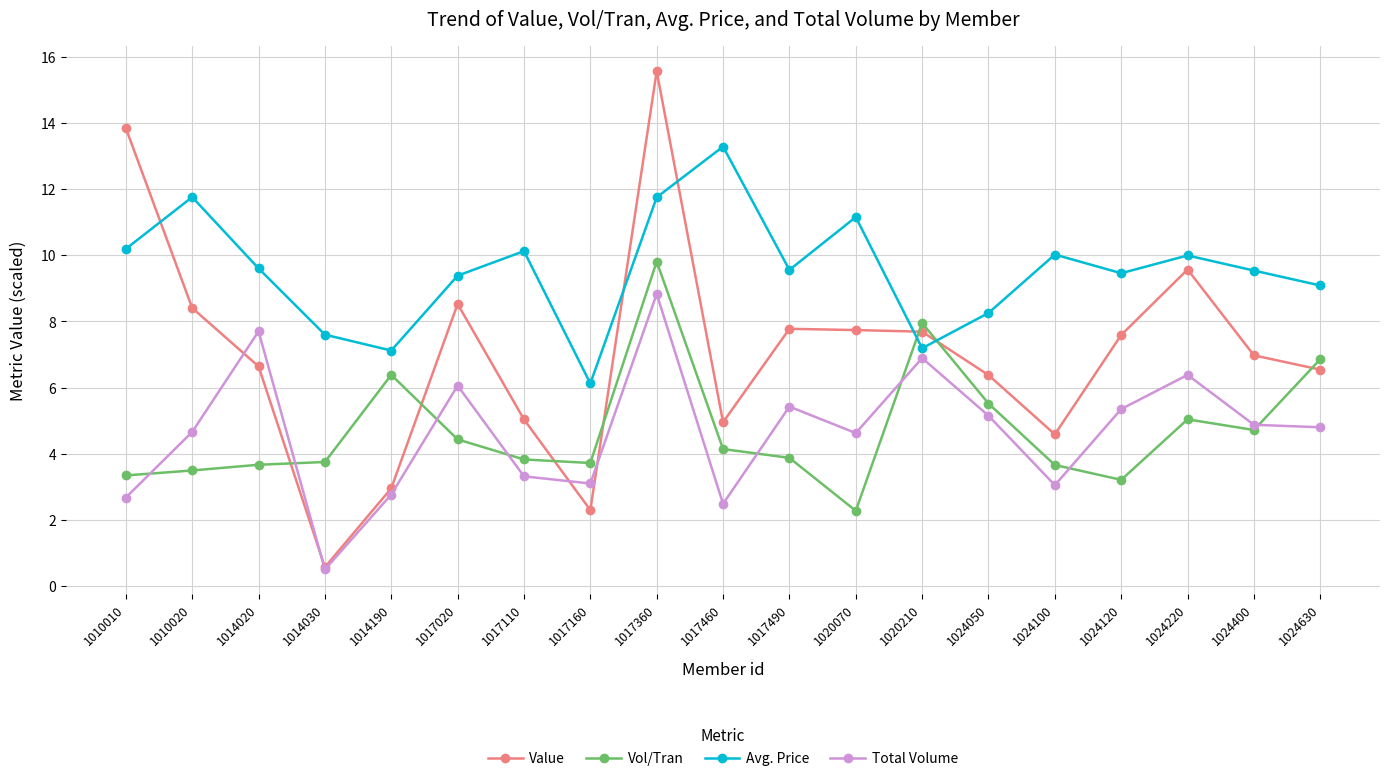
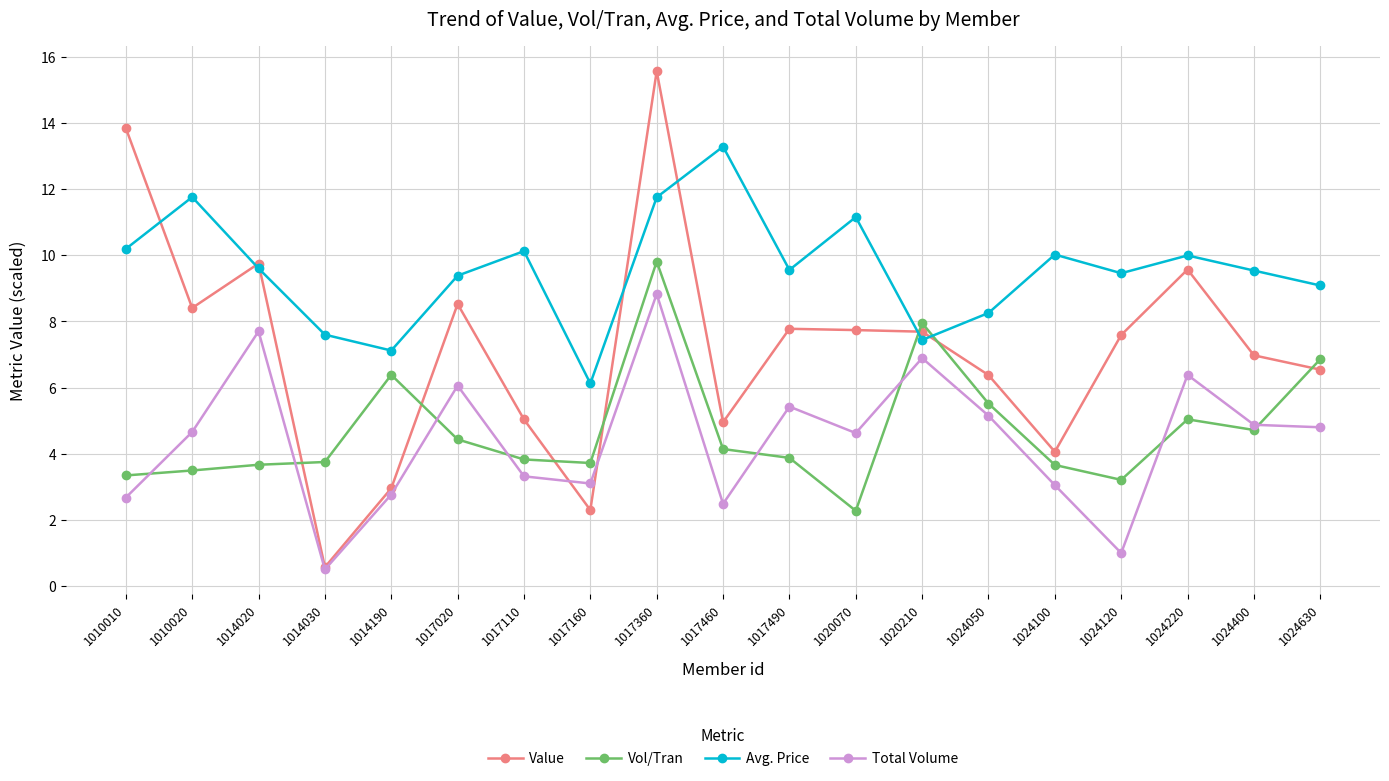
  {
    "Value": {
      "1010010": 13.8,
      "1010020": 8.4,
-     "1014020": 6.6,
+     "1014020": 9.8,
      "1014190": 3.0,
      "1017020": 8.5,
      "1017110": 5.0,
      "1017160": 2.3,
      "1017360": 15.6,
      "1017460": 5.0,
      "1017490": 7.8,
      "1020070": 7.7,
      "1020210": 7.7,
      "1024050": 6.4,
-     "1024100": 4.6,
+     "1024100": 4.1,
      "1024120": 7.6,
      "1024220": 9.6,
      "1024400": 7.0,
      "1024630": 6.5
    },
    "Vol/Tran": {
      "1010010": 3.3,
      "1010020": 3.5,
      "1014020": 3.7,
      "1014030": 3.8,
      "1014190": 6.4,
      "1017020": 4.4,
      "1017110": 3.8,
      "1017160": 3.7,
      "1017360": 9.8,
      "1017460": 4.1,
      "1017490": 3.9,
      "1020070": 2.3,
      "1020210": 8.0,
      "1024050": 5.5,
      "1024100": 3.7,
      "1024120": 3.2,
      "1024220": 5.0,
      "1024400": 4.7,
      "1024630": 6.9
    },
    "Avg. Price": {
      "1010010": 10.2,
      "1010020": 11.8,
      "1014020": 9.6,
      "1014030": 7.6,
      "1014190": 7.1,
      "1017020": 9.4,
      "1017110": 10.1,
      "1017160": 6.1,
      "1017360": 11.8,
      "1017460": 13.3,
      "1017490": 9.6,
      "1020070": 11.2,
-     "1020210": 7.2,
+     "1020210": 7.4,
      "1024050": 8.3,
      "1024100": 10.0,
      "1024120": 9.5,
      "1024220": 10.0,
      "1024400": 9.5,
      "1024630": 9.1
    },
    "Total Volume": {
      "1010010": 2.7,
      "1010020": 4.7,
      "1014020": 7.7,
      "1014190": 2.8,
      "1017020": 6.1,
      "1017110": 3.3,
      "1017160": 3.1,
      "1017360": 8.8,
      "1017460": 2.5,
      "1017490": 5.4,
      "1020070": 4.6,
      "1020210": 6.9,
      "1024050": 5.1,
      "1024100": 3.1,
-     "1024120": 5.4,
+     "1024120": 1.0,
      "1024220": 6.4,
      "1024400": 4.9,
      "1024630": 4.8
    }
  }
